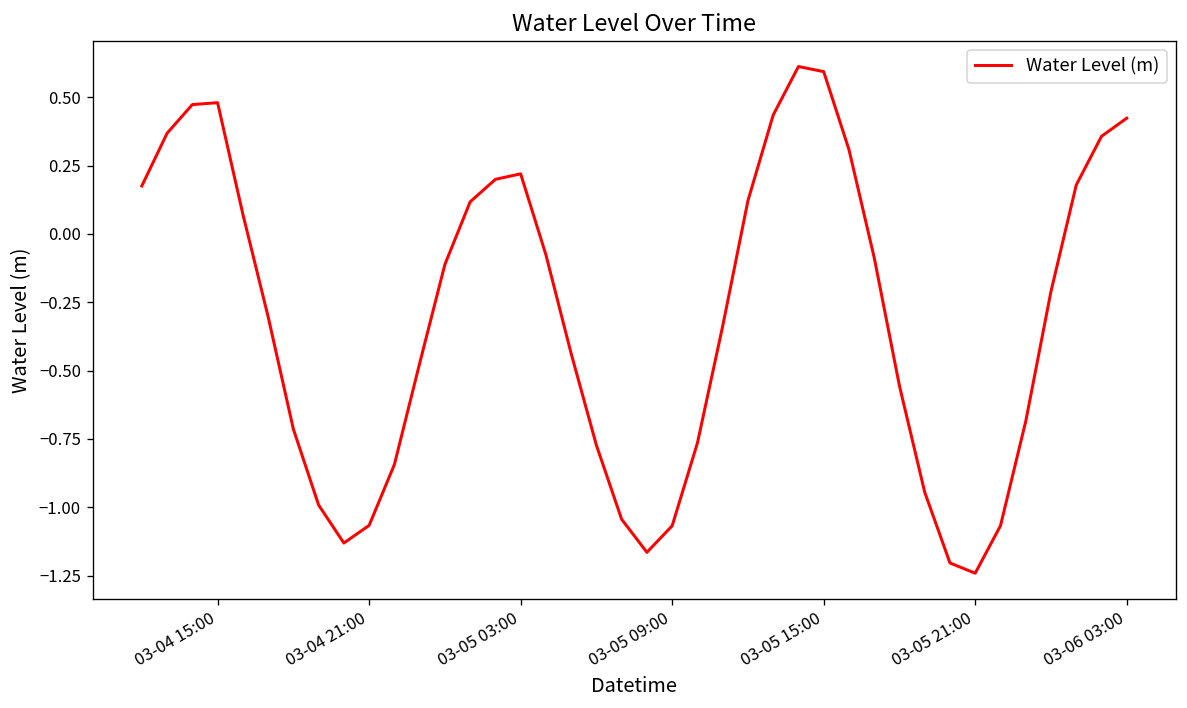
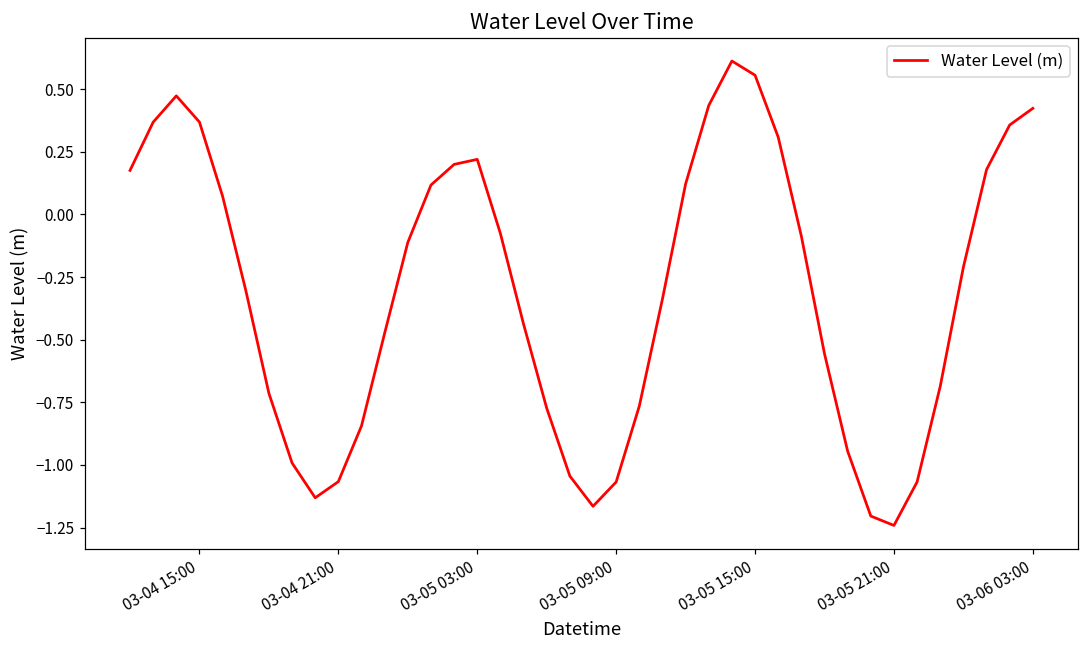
  {
-   "03-04 15:00": 0.48,
+   "03-04 15:00": 0.37,
    "03-04 21:00": -1.07,
    "03-05 03:00": 0.22,
    "03-05 09:00": -1.07,
-   "03-05 15:00": 0.59,
+   "03-05 15:00": 0.56,
    "03-05 21:00": -1.24,
    "03-06 03:00": 0.42
  }
